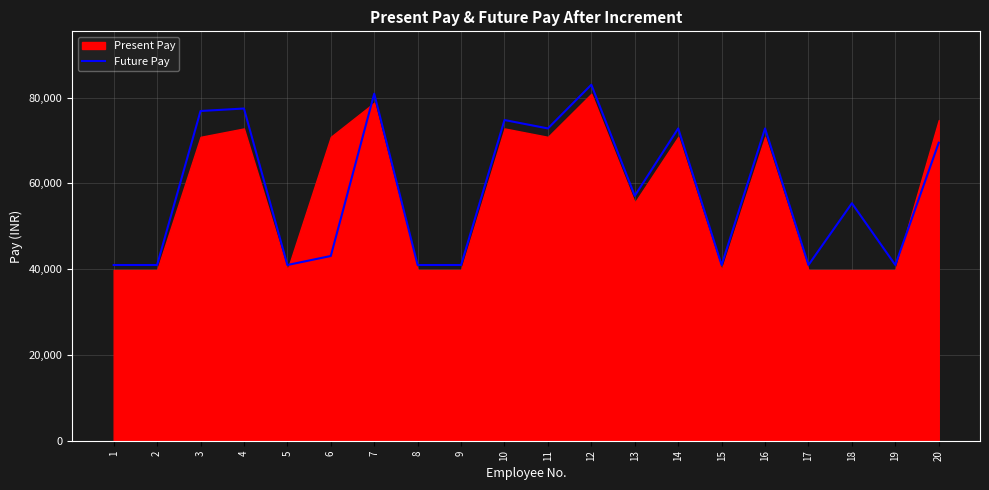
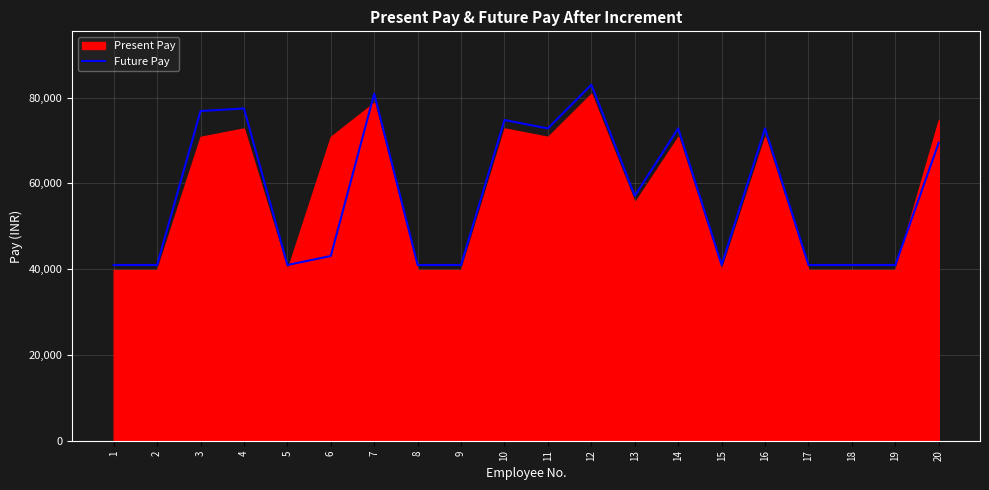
  {
    "Future Pay": {
      "1": "41,000",
      "2": "41,000",
      "3": "77,000",
      "4": "77,000",
      "5": "41,000",
      "6": "43,000",
      "7": "81,000",
      "8": "41,000",
      "9": "41,000",
      "10": "75,000",
      "11": "73,000",
      "12": "83,000",
      "13": "57,000",
      "14": "73,000",
      "15": "41,000",
      "16": "73,000",
      "17": "41,000",
-     "18": "55,000",
+     "18": "41,000",
      "19": "41,000",
      "20": "69,000"
    },
    "Present Pay": {
      "1": "40,000",
      "2": "40,000",
      "3": "71,000",
      "4": "73,000",
      "5": "40,000",
      "6": "71,000",
      "7": "79,000",
      "8": "40,000",
      "9": "40,000",
      "10": "73,000",
      "11": "71,000",
      "12": "81,000",
      "13": "56,000",
      "14": "71,000",
      "15": "40,000",
      "16": "71,000",
      "17": "40,000",
      "18": "40,000",
      "19": "40,000",
      "20": "75,000"
    }
  }
